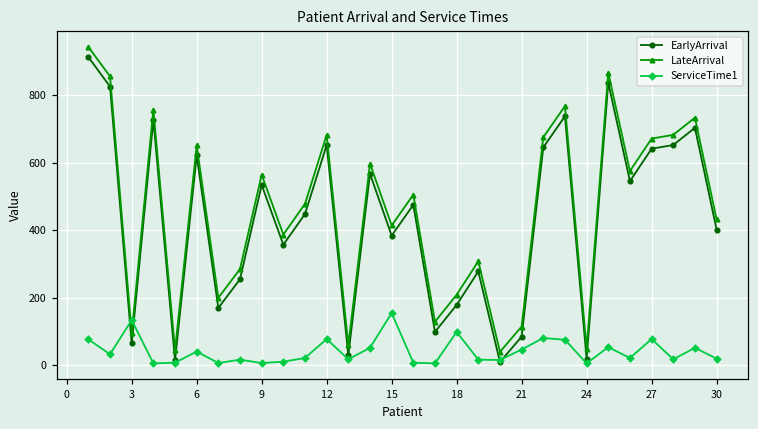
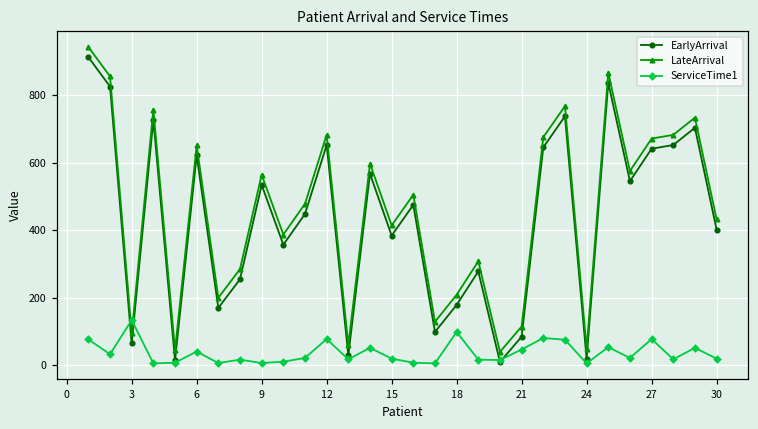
  {
    "ServiceTime1": {
      "3": 130,
      "6": 40,
      "9": 10,
      "12": 80,
-     "15": 160,
+     "15": 20,
      "18": 100,
      "21": 50,
      "24": 10,
      "27": 80,
      "30": 20
    }
  }
